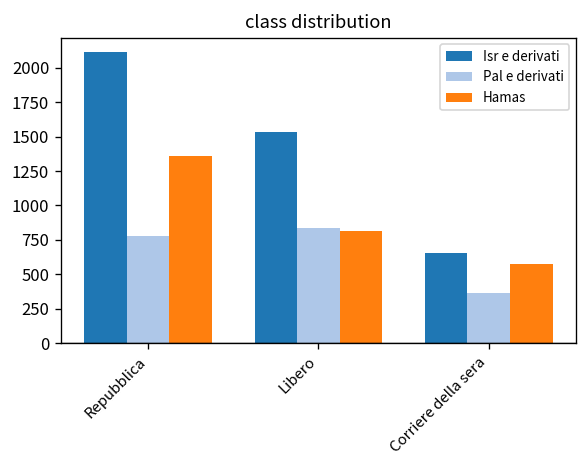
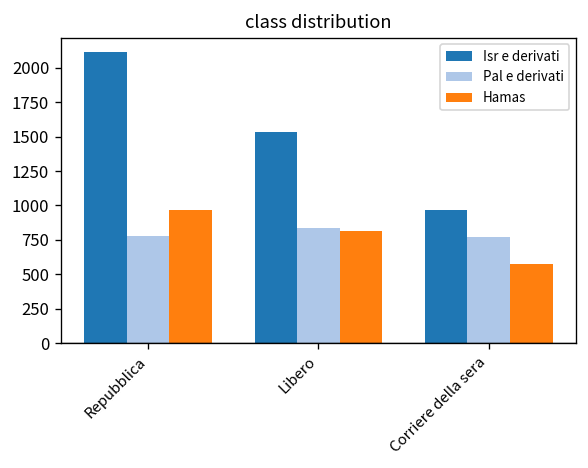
  {
    "Isr e derivati": {
      "Repubblica": 2110,
      "Libero": 1540,
-     "Corriere della sera": 650
+     "Corriere della sera": 970
    },
    "Pal e derivati": {
      "Repubblica": 780,
      "Libero": 840,
-     "Corriere della sera": 370
+     "Corriere della sera": 770
    },
    "Hamas": {
-     "Repubblica": 1360,
+     "Repubblica": 970,
      "Libero": 820,
      "Corriere della sera": 570
    }
  }
